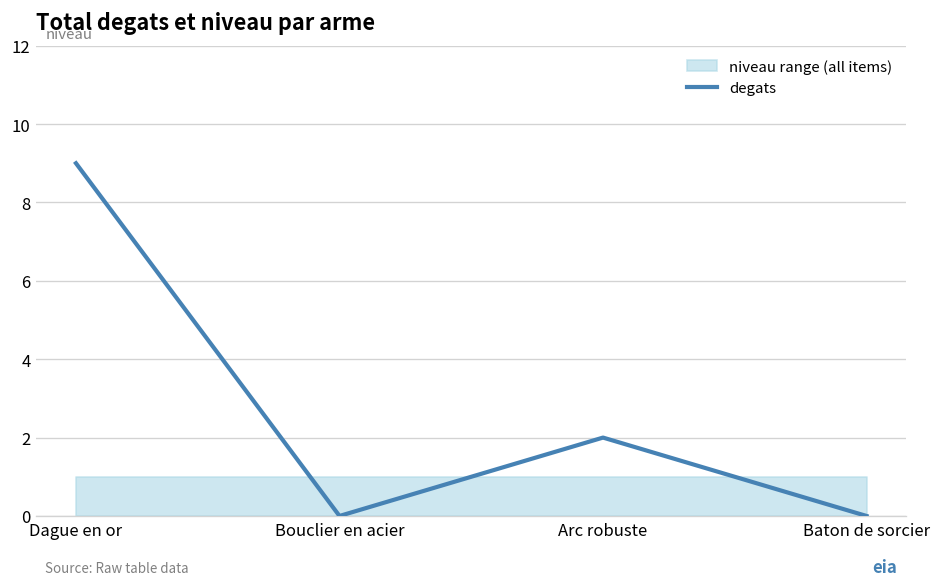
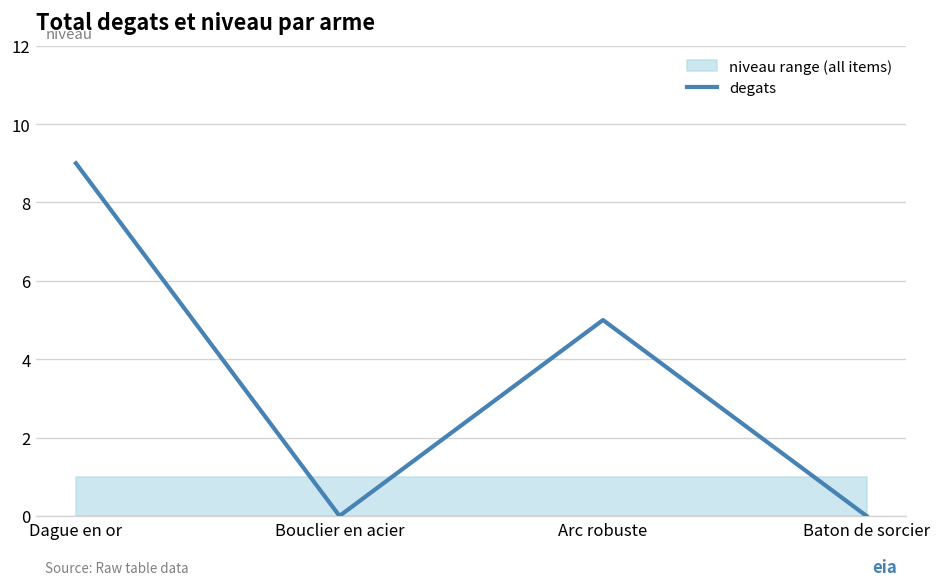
  {
    "degats": {
      "Dague en or": 9,
      "Bouclier en acier": 0,
-     "Arc robuste": 2,
+     "Arc robuste": 5,
      "Baton de sorcier": 0
    }
  }
